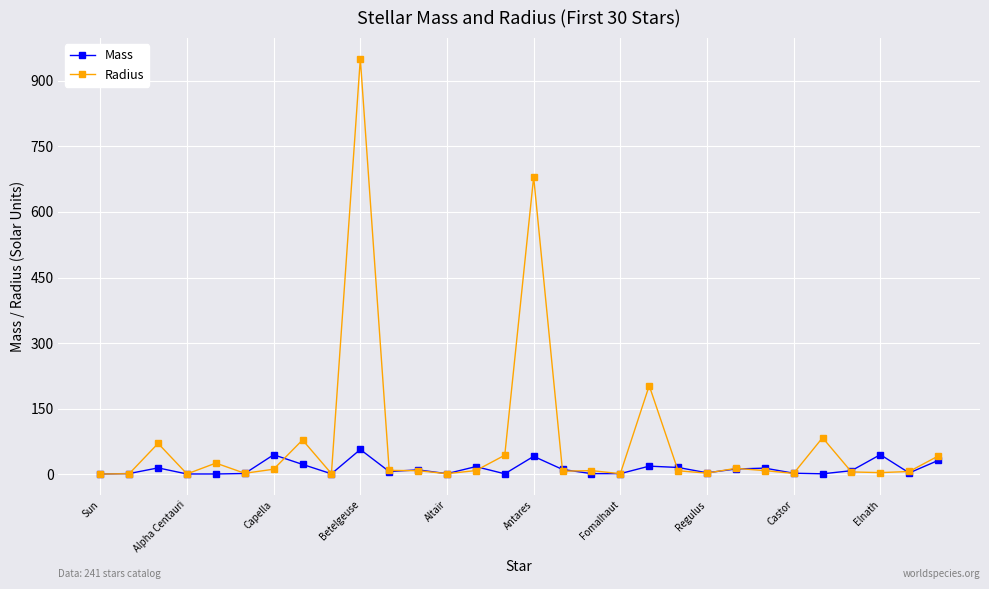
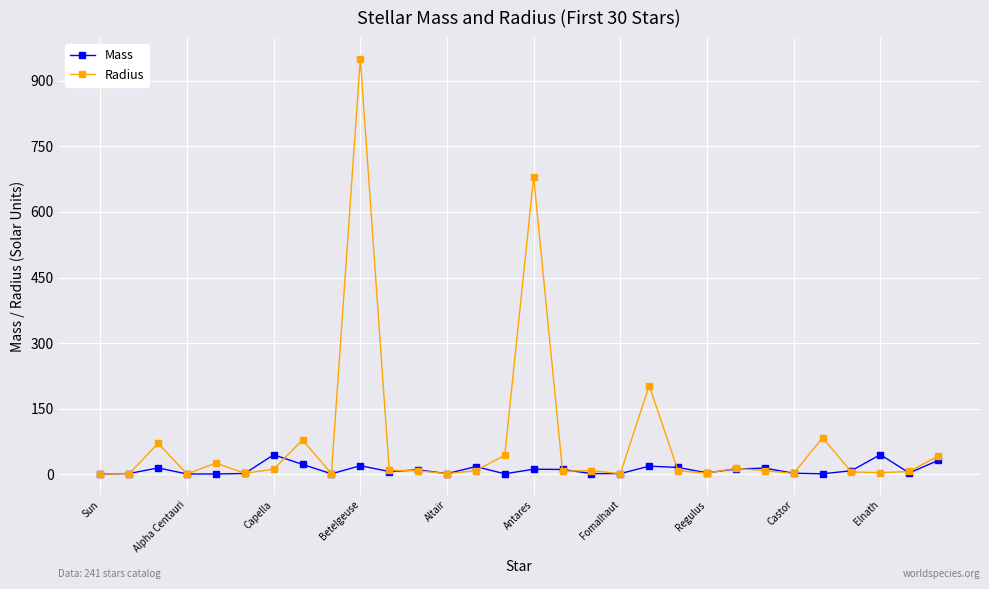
  {
    "Mass": {
      "Capella": 50,
-     "Betelgeuse": 60,
-     "Antares": 40,
+     "Betelgeuse": 20,
+     "Antares": 10,
      "Elnath": 50
    },
    "Radius": {
      "Capella": 10,
      "Betelgeuse": 950,
      "Antares": 680,
      "Elnath": 0
    }
  }
